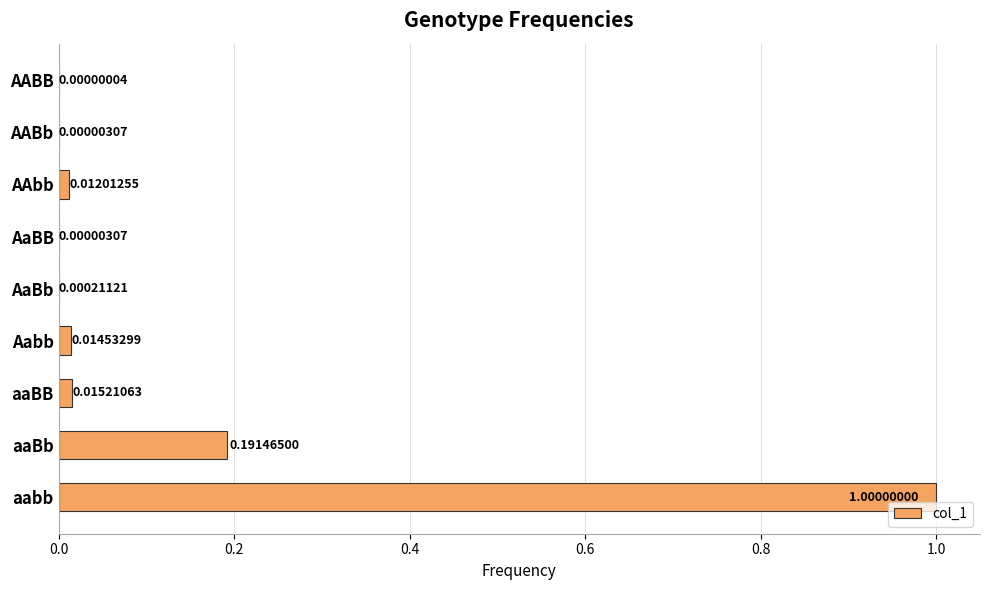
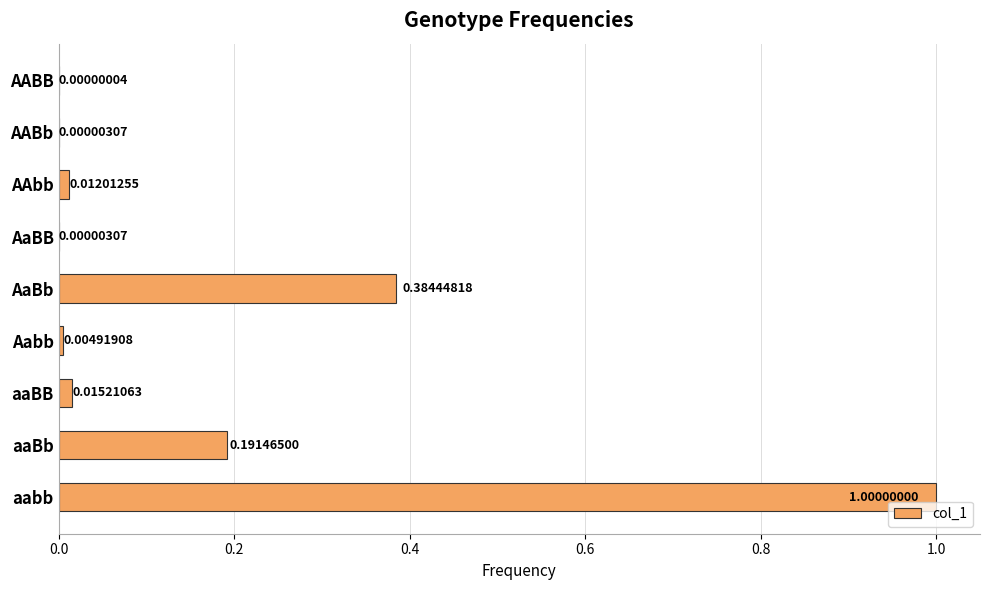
  {
    "AABB": 0.00000004,
    "AABb": 0.00000307,
    "AAbb": 0.01201255,
    "AaBB": 0.00000307,
-   "AaBb": 0.00021121,
-   "Aabb": 0.01453299,
+   "AaBb": 0.38444818,
+   "Aabb": 0.00491908,
    "aaBB": 0.01521063,
    "aaBb": 0.19146500
  }
